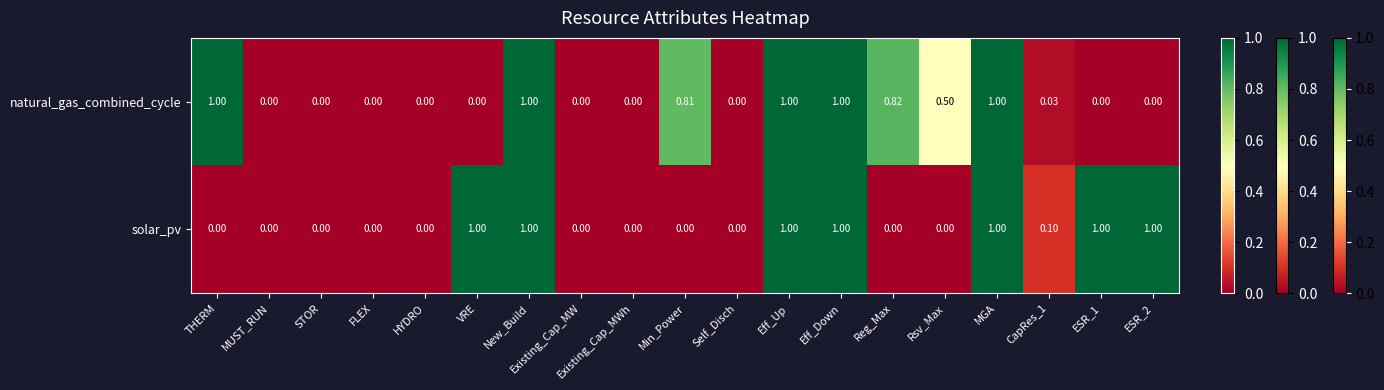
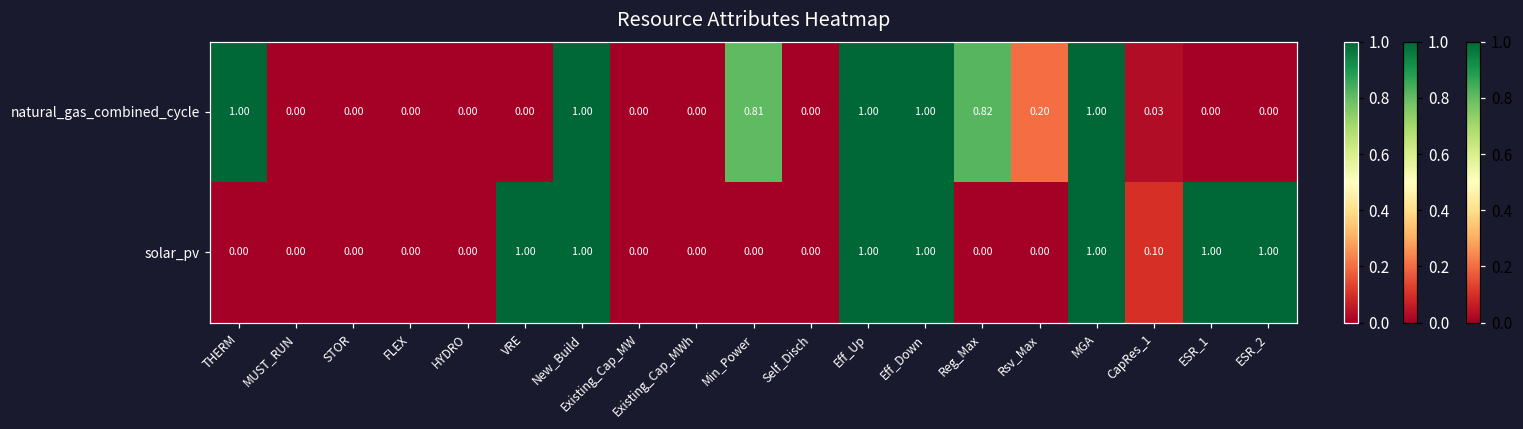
  {
    "natural_gas_combined_cycle": {
      "THERM": 1.00,
      "MUST_RUN": 0.00,
      "STOR": 0.00,
      "FLEX": 0.00,
      "HYDRO": 0.00,
      "VRE": 0.00,
      "New_Build": 1.00,
      "Existing_Cap_MW": 0.00,
      "Existing_Cap_MWh": 0.00,
      "Min_Power": 0.81,
      "Self_Disch": 0.00,
      "Eff_Up": 1.00,
      "Eff_Down": 1.00,
      "Reg_Max": 0.82,
-     "Rsv_Max": 0.50,
+     "Rsv_Max": 0.20,
      "MGA": 1.00,
      "CapRes_1": 0.03,
      "ESR_1": 0.00,
      "ESR_2": 0.00
    },
    "solar_pv": {
      "THERM": 0.00,
      "MUST_RUN": 0.00,
      "STOR": 0.00,
      "FLEX": 0.00,
      "HYDRO": 0.00,
      "VRE": 1.00,
      "New_Build": 1.00,
      "Existing_Cap_MW": 0.00,
      "Existing_Cap_MWh": 0.00,
      "Min_Power": 0.00,
      "Self_Disch": 0.00,
      "Eff_Up": 1.00,
      "Eff_Down": 1.00,
      "Reg_Max": 0.00,
      "Rsv_Max": 0.00,
      "MGA": 1.00,
      "CapRes_1": 0.10,
      "ESR_1": 1.00,
      "ESR_2": 1.00
    }
  }
